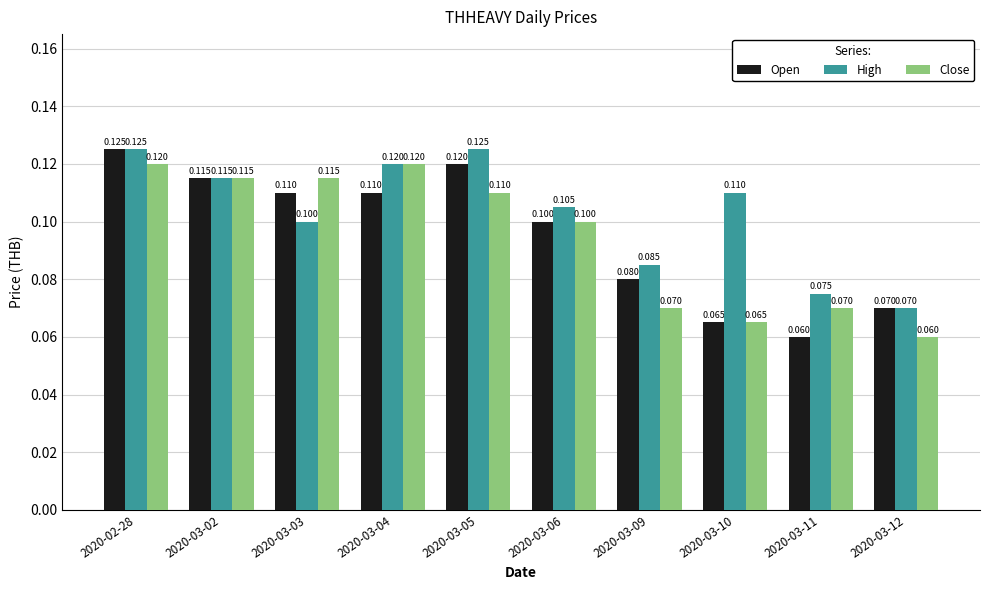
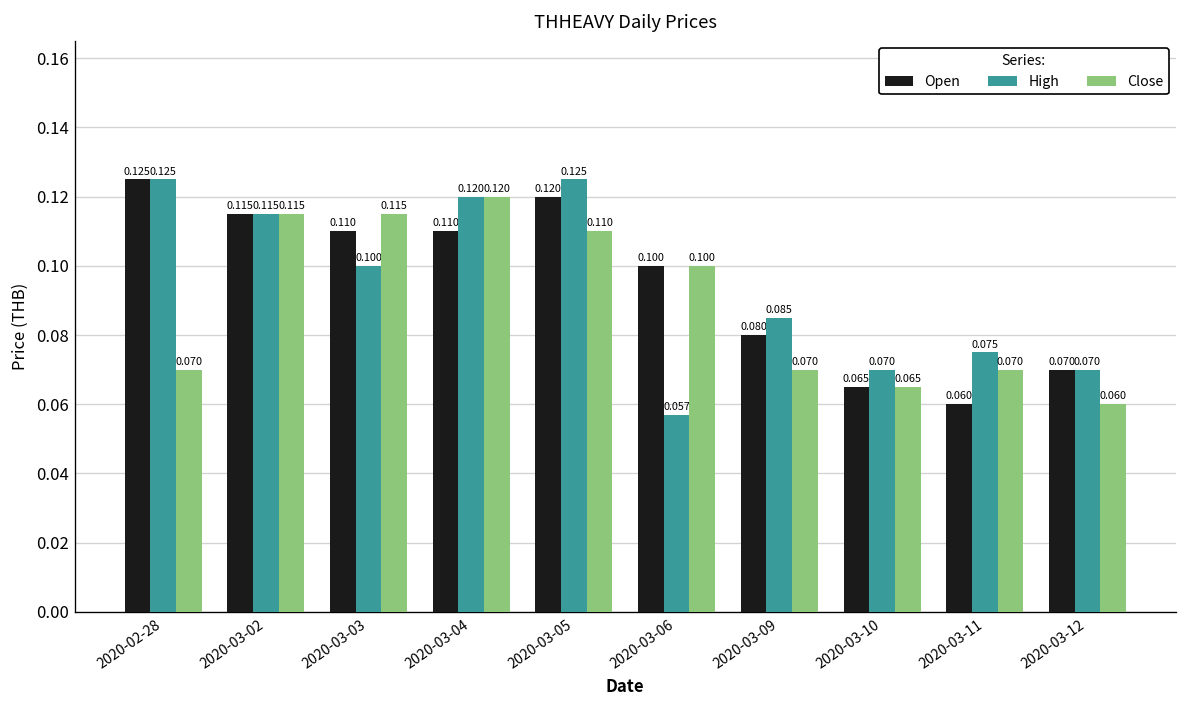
  {
    "Open": {
      "2020-02-28": 0.125,
      "2020-03-02": 0.115,
      "2020-03-03": 0.110,
      "2020-03-04": 0.110,
      "2020-03-05": 0.120,
      "2020-03-06": 0.100,
      "2020-03-09": 0.080,
      "2020-03-10": 0.065,
      "2020-03-11": 0.060,
      "2020-03-12": 0.070
    },
    "High": {
      "2020-02-28": 0.125,
      "2020-03-02": 0.115,
      "2020-03-03": 0.100,
      "2020-03-04": 0.120,
      "2020-03-05": 0.125,
-     "2020-03-06": 0.105,
+     "2020-03-06": 0.057,
      "2020-03-09": 0.085,
-     "2020-03-10": 0.110,
+     "2020-03-10": 0.070,
      "2020-03-11": 0.075,
      "2020-03-12": 0.070
    },
    "Close": {
-     "2020-02-28": 0.120,
+     "2020-02-28": 0.070,
      "2020-03-02": 0.115,
      "2020-03-03": 0.115,
      "2020-03-04": 0.120,
      "2020-03-05": 0.110,
      "2020-03-06": 0.100,
      "2020-03-09": 0.070,
      "2020-03-10": 0.065,
      "2020-03-11": 0.070,
      "2020-03-12": 0.060
    }
  }
